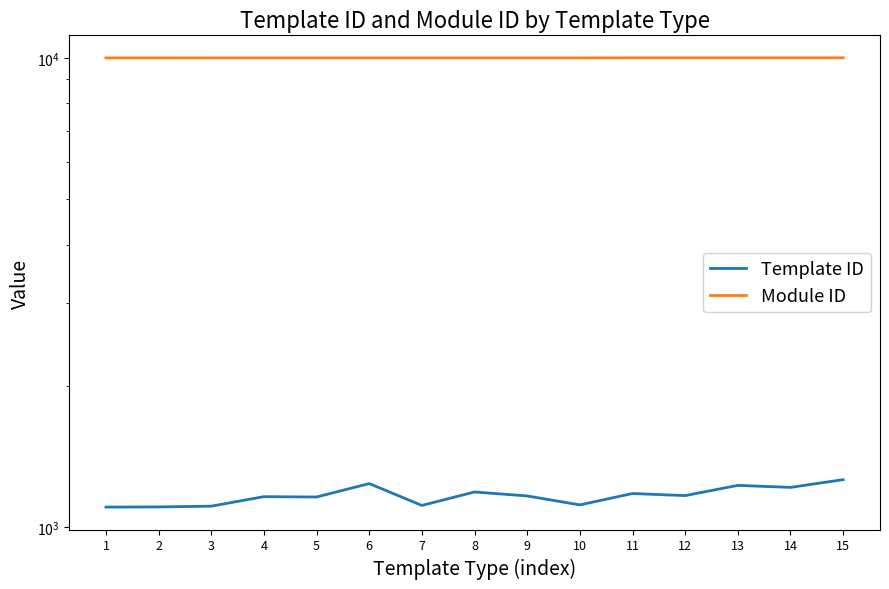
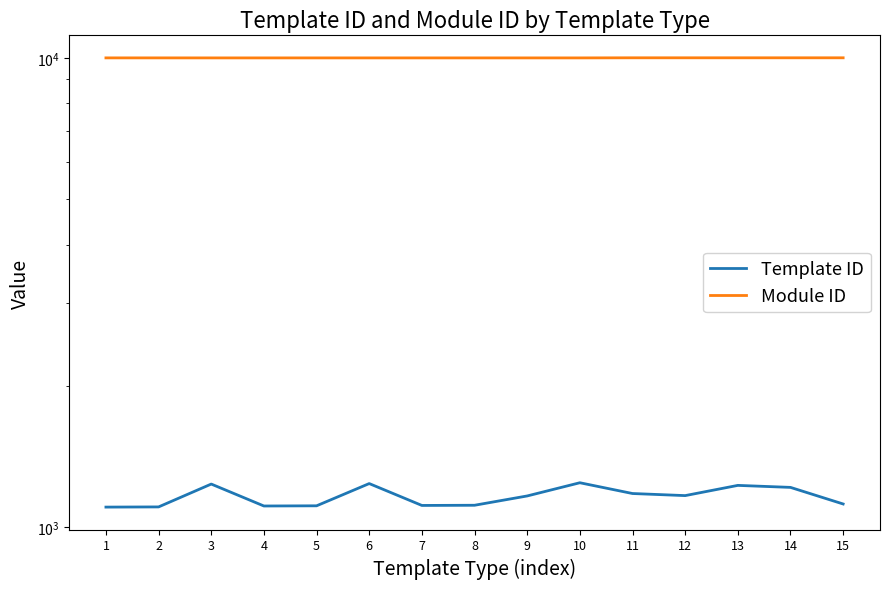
  {
    "Template ID": {
      "1": 1100,
      "2": 1100,
-     "3": 1110,
-     "4": 1160,
-     "5": 1160,
+     "3": 1230,
+     "4": 1110,
+     "5": 1110,
      "6": 1240,
      "7": 1110,
-     "8": 1190,
+     "8": 1110,
      "9": 1160,
-     "10": 1110,
+     "10": 1240,
      "11": 1180,
      "12": 1170,
      "13": 1230,
      "14": 1210,
-     "15": 1260
+     "15": 1120
    },
    "Module ID": {
      "1": 10000,
      "2": 10000,
      "3": 10000,
      "4": 10000,
      "5": 10000,
      "6": 10000,
      "7": 10000,
      "8": 10000,
      "9": 10000,
      "10": 10000,
      "11": 10000,
      "12": 10000,
      "13": 10000,
      "14": 10000,
      "15": 10000
    }
  }
